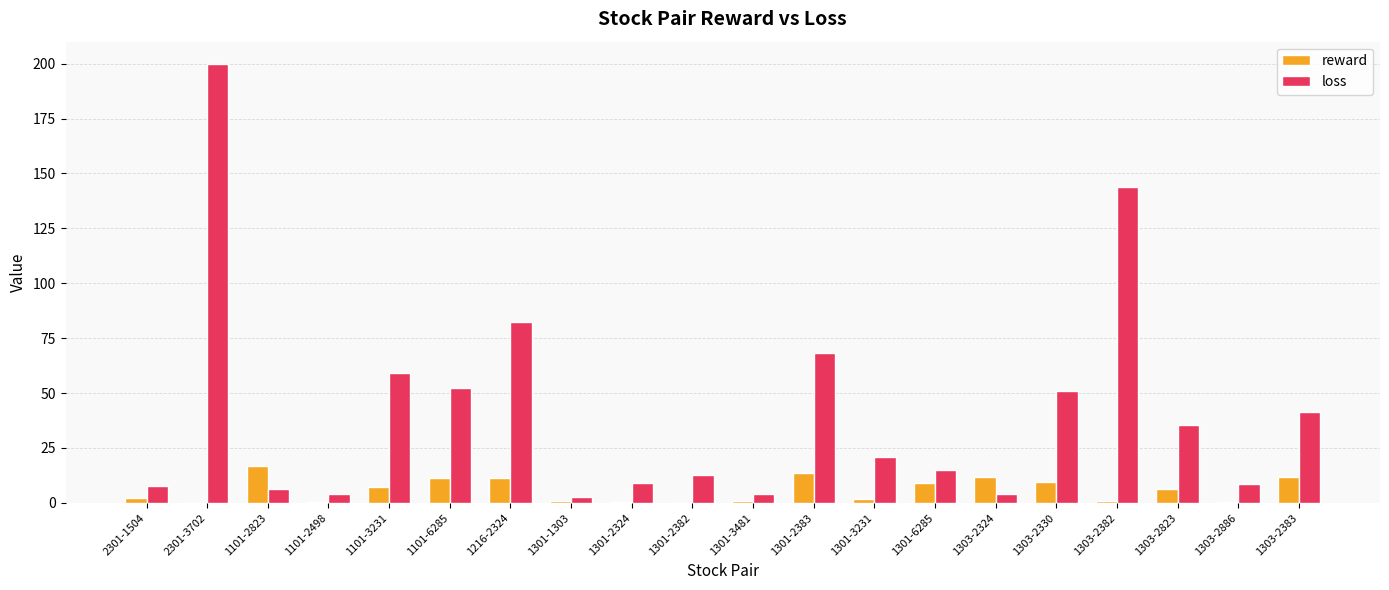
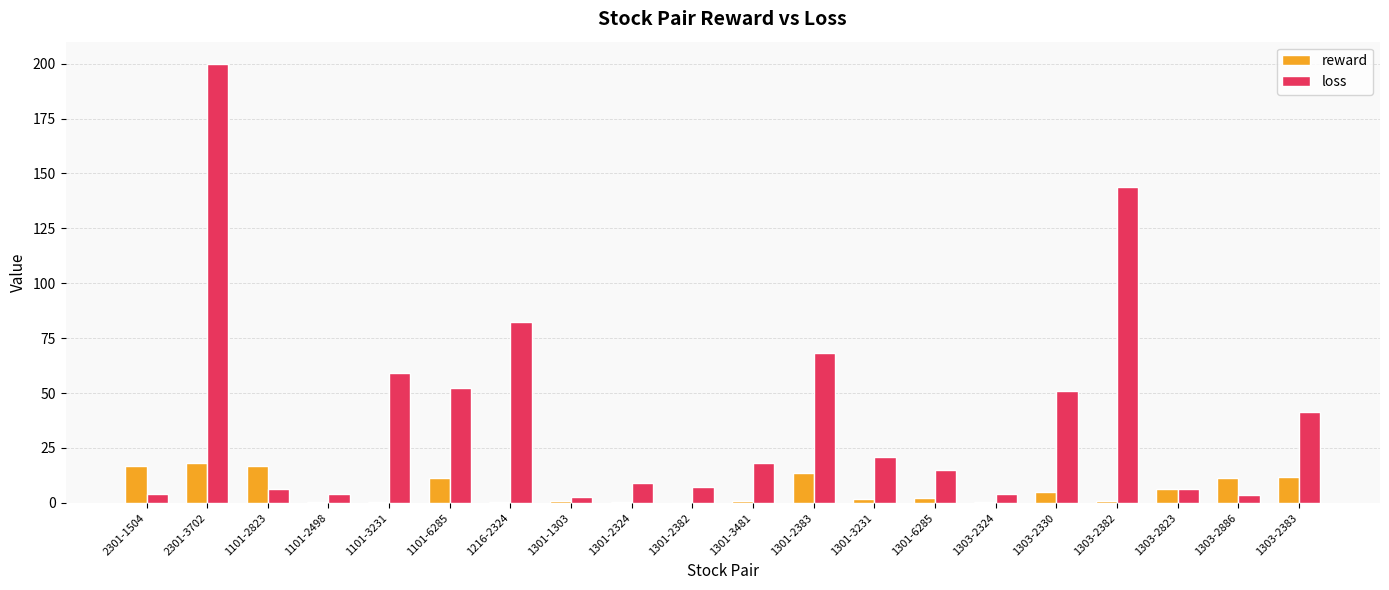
  {
    "reward": {
-     "2301-1504": 2,
-     "2301-3702": 0,
+     "2301-1504": 17,
+     "2301-3702": 18,
      "1101-2823": 17,
-     "1101-3231": 7,
+     "1101-3231": 1,
      "1101-6285": 11,
-     "1216-2324": 12,
+     "1216-2324": 0,
      "1301-2383": 13,
      "1301-3231": 2,
-     "1301-6285": 9,
-     "1303-2324": 12,
-     "1303-2330": 9,
+     "1301-6285": 2,
+     "1303-2324": 0,
+     "1303-2330": 5,
      "1303-2823": 6,
-     "1303-2886": 0,
+     "1303-2886": 11,
      "1303-2383": 12
    },
    "loss": {
-     "2301-1504": 8,
+     "2301-1504": 4,
      "2301-3702": 200,
      "1101-2823": 6,
      "1101-2498": 4,
      "1101-3231": 59,
      "1101-6285": 52,
      "1216-2324": 82,
      "1301-1303": 3,
      "1301-2324": 9,
-     "1301-2382": 13,
-     "1301-3481": 4,
+     "1301-2382": 7,
+     "1301-3481": 18,
      "1301-2383": 68,
      "1301-3231": 21,
      "1301-6285": 15,
      "1303-2324": 4,
      "1303-2330": 51,
      "1303-2382": 144,
-     "1303-2823": 35,
-     "1303-2886": 8,
+     "1303-2823": 6,
+     "1303-2886": 4,
      "1303-2383": 41
    }
  }
